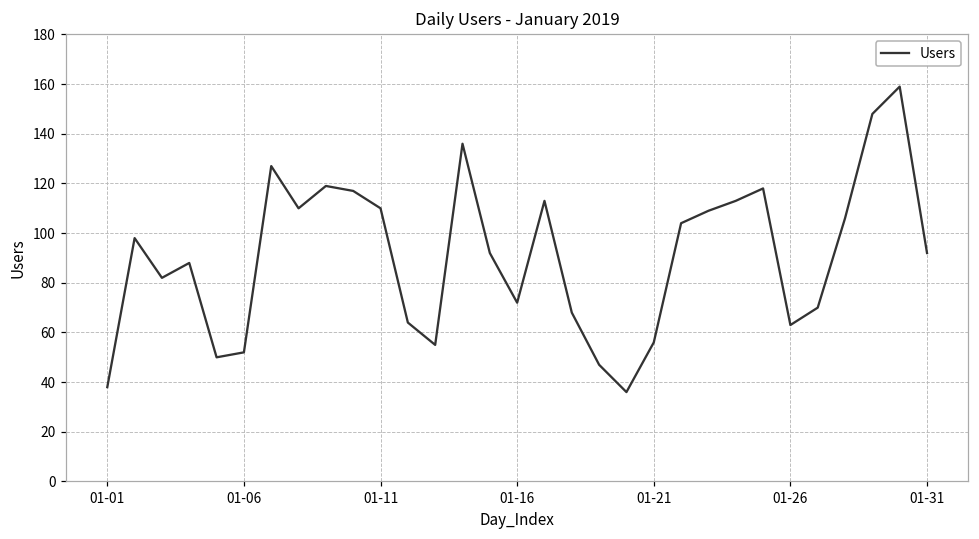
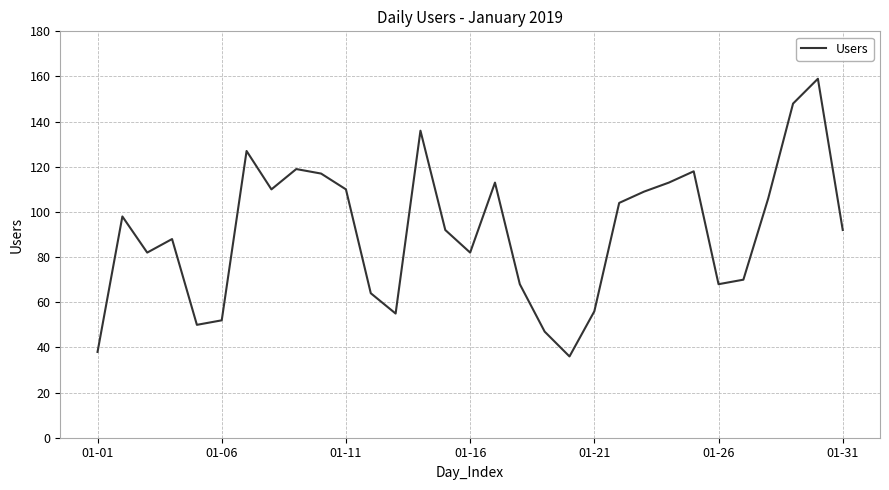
  {
    "01-01": 38,
    "01-06": 52,
    "01-11": 110,
-   "01-16": 72,
+   "01-16": 82,
    "01-21": 56,
-   "01-26": 63,
+   "01-26": 68,
    "01-31": 92
  }
